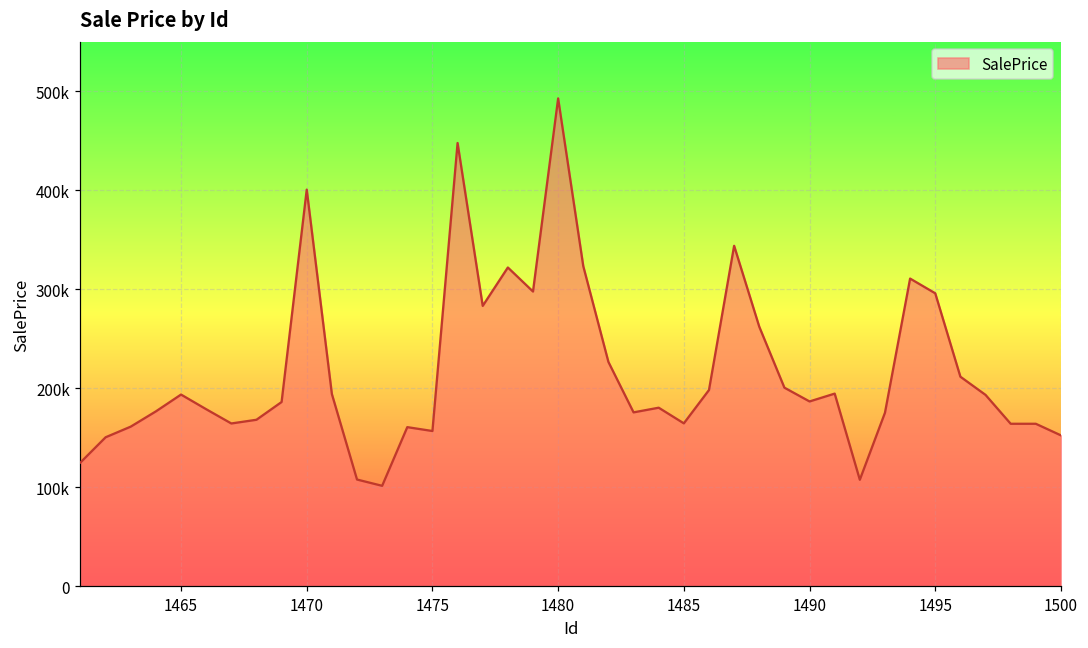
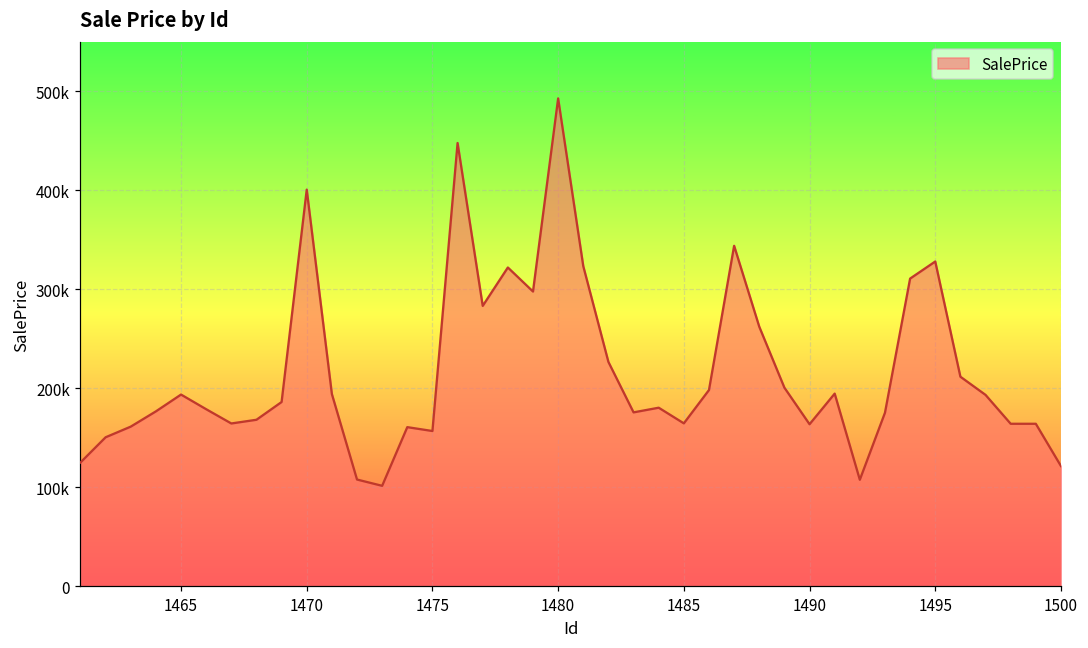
  {
    "1465": 190000,
    "1470": 400000,
    "1475": 160000,
    "1480": 490000,
    "1485": 160000,
-   "1490": 190000,
-   "1495": 300000,
-   "1500": 150000
+   "1490": 160000,
+   "1495": 330000,
+   "1500": 120000
  }
